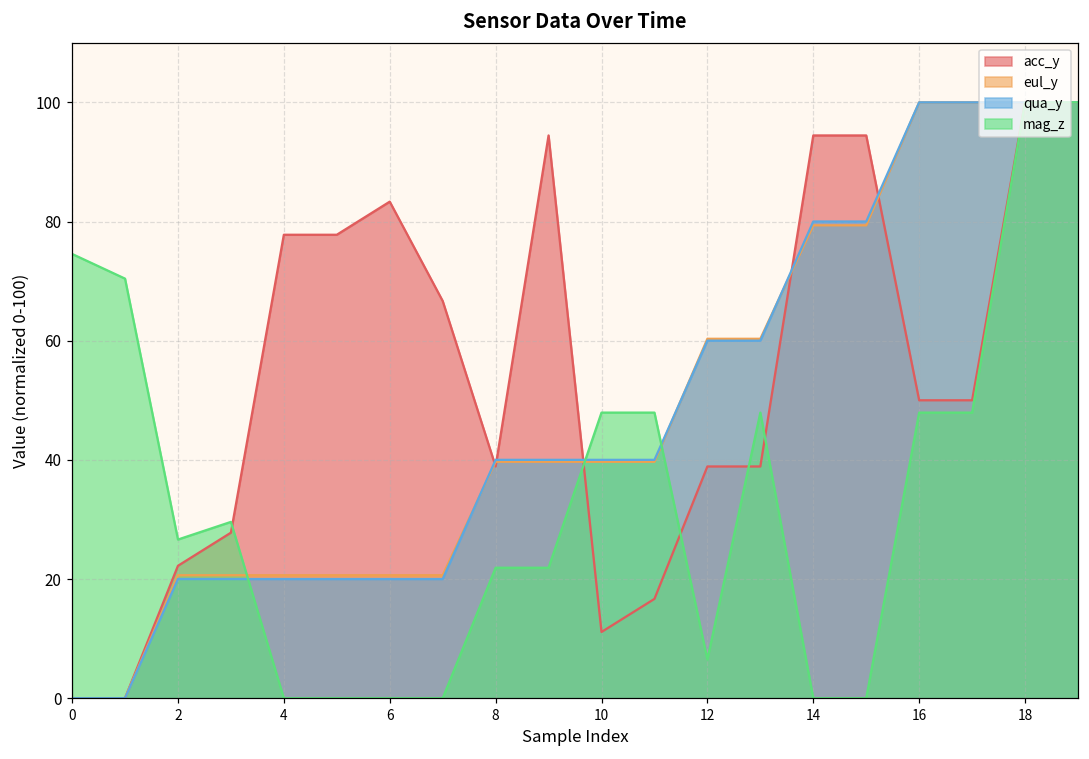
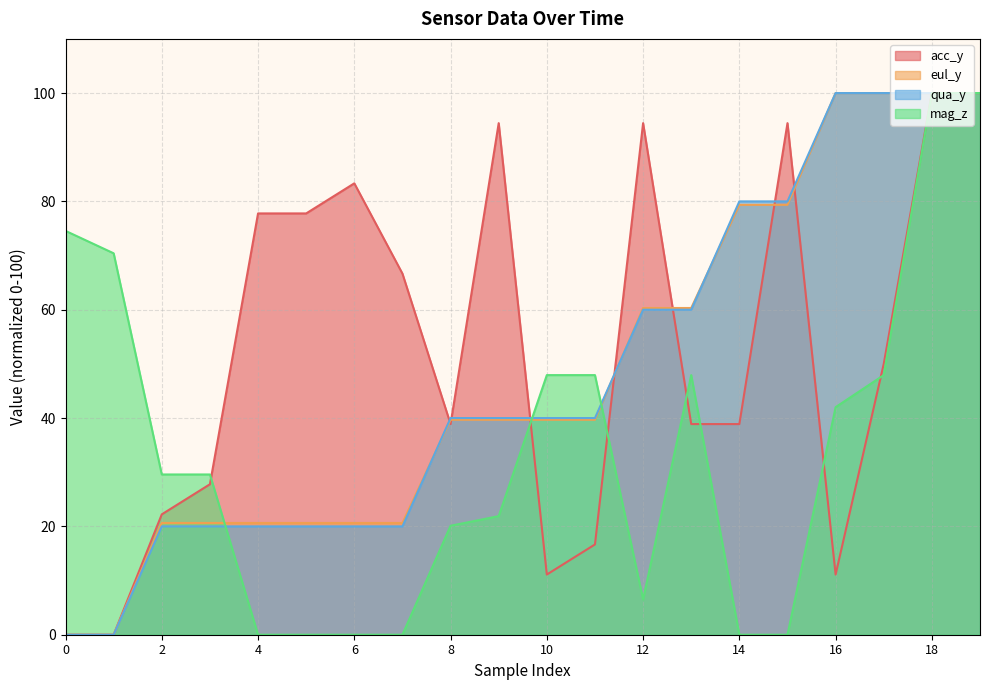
  {
    "acc_y": {
      "2": 22,
      "4": 78,
      "6": 83,
      "8": 39,
      "10": 11,
-     "12": 39,
-     "14": 94,
-     "16": 50
+     "12": 94,
+     "14": 39,
+     "16": 11
    },
    "eul_y": {
      "2": 21,
      "4": 21,
      "6": 21,
      "14": 79
    },
    "qua_y": {
      "2": 20,
      "4": 20,
      "6": 20,
      "14": 80
    },
    "mag_z": {
      "0": 75,
-     "2": 27,
+     "2": 30,
      "4": 0,
      "6": 0,
-     "8": 22,
+     "8": 20,
      "10": 48,
      "12": 7,
      "14": 0,
-     "16": 48
+     "16": 42
    }
  }
